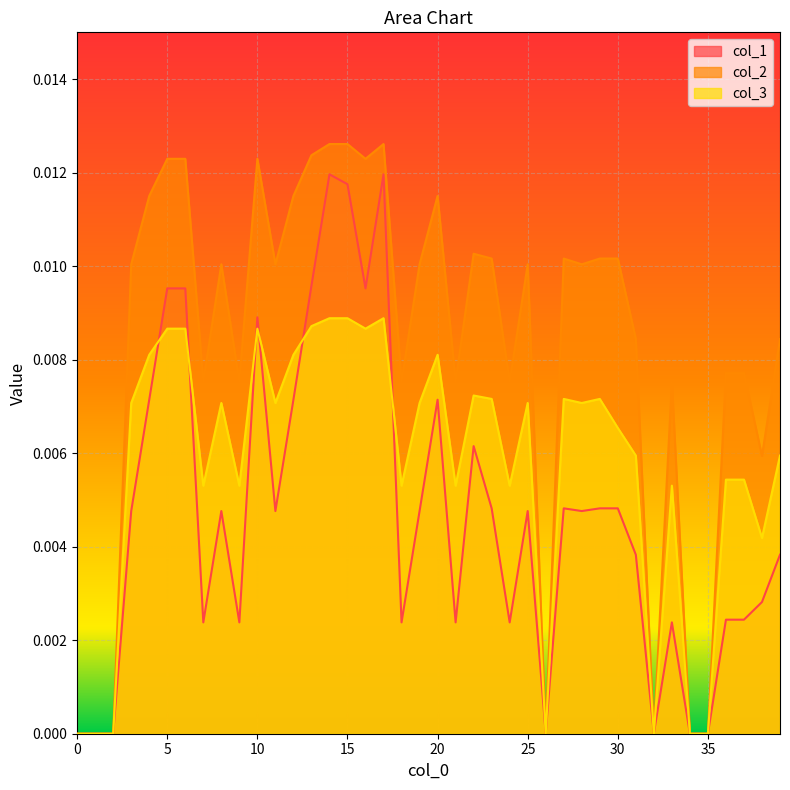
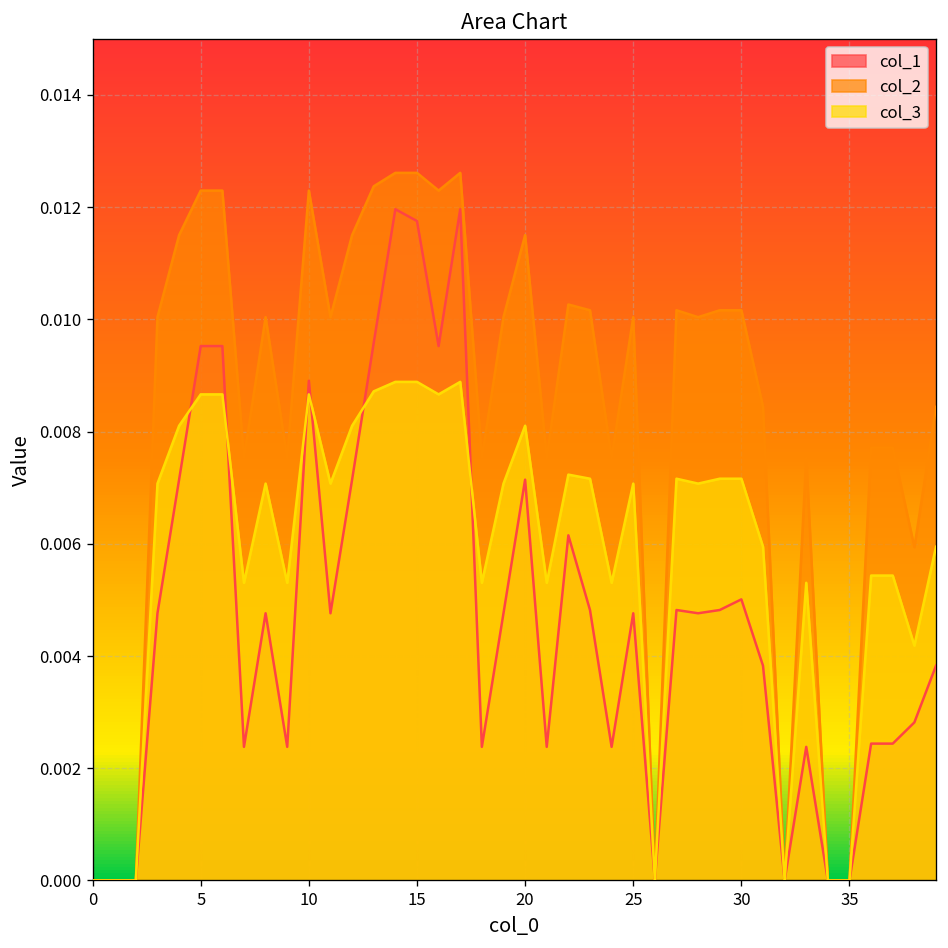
  {
    "col_1": {
      "5": 0.0095,
      "10": 0.0089,
      "15": 0.0118,
      "20": 0.0071,
      "25": 0.0048,
-     "30": 0.0048
+     "30": 0.0050
    },
    "col_2": {
      "5": 0.0123,
      "10": 0.0123,
      "15": 0.0126,
      "20": 0.0115,
      "25": 0.0100,
      "30": 0.0102
    },
    "col_3": {
      "5": 0.0087,
      "10": 0.0087,
      "15": 0.0089,
      "20": 0.0081,
      "25": 0.0071,
-     "30": 0.0065
+     "30": 0.0072
    }
  }
